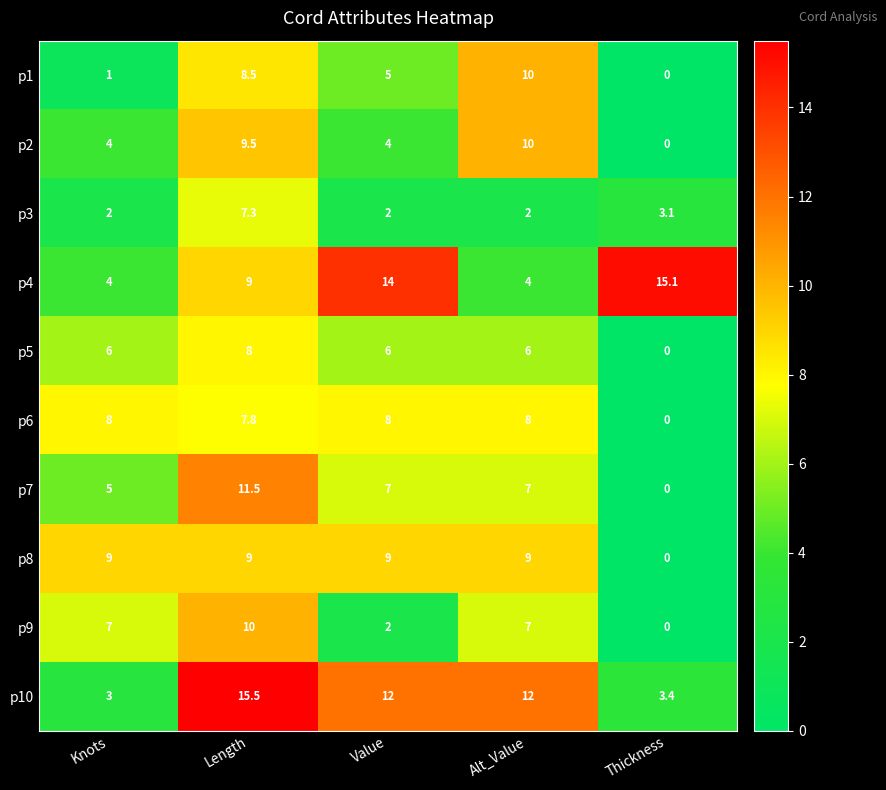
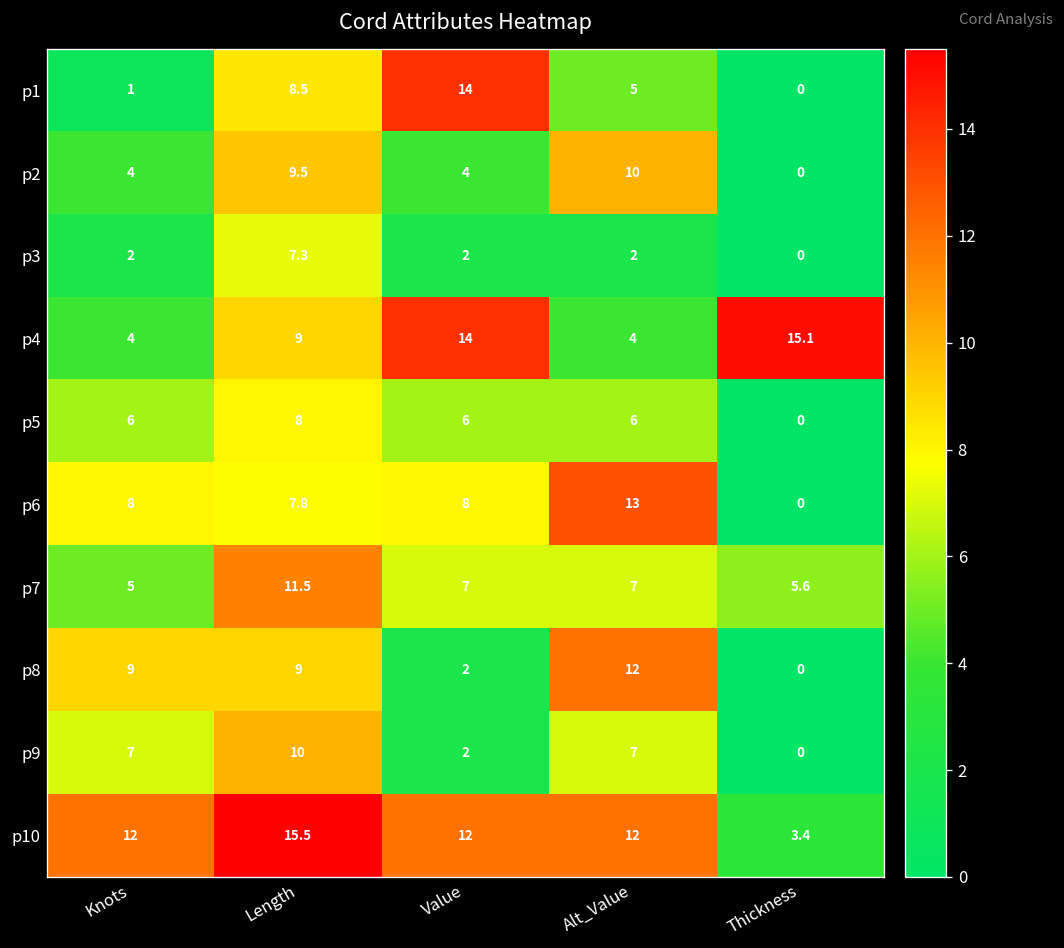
  {
    "p1": {
      "Knots": 1,
      "Length": 8.5,
-     "Value": 5,
-     "Alt_Value": 10,
+     "Value": 14,
+     "Alt_Value": 5,
      "Thickness": 0
    },
    "p2": {
      "Knots": 4,
      "Length": 9.5,
      "Value": 4,
      "Alt_Value": 10,
      "Thickness": 0
    },
    "p3": {
      "Knots": 2,
      "Length": 7.3,
      "Value": 2,
      "Alt_Value": 2,
-     "Thickness": 3.1
+     "Thickness": 0
    },
    "p4": {
      "Knots": 4,
      "Length": 9,
      "Value": 14,
      "Alt_Value": 4,
      "Thickness": 15.1
    },
    "p5": {
      "Knots": 6,
      "Length": 8,
      "Value": 6,
      "Alt_Value": 6,
      "Thickness": 0
    },
    "p6": {
      "Knots": 8,
      "Length": 7.8,
      "Value": 8,
-     "Alt_Value": 8,
+     "Alt_Value": 13,
      "Thickness": 0
    },
    "p7": {
      "Knots": 5,
      "Length": 11.5,
      "Value": 7,
      "Alt_Value": 7,
-     "Thickness": 0
+     "Thickness": 5.6
    },
    "p8": {
      "Knots": 9,
      "Length": 9,
-     "Value": 9,
-     "Alt_Value": 9,
+     "Value": 2,
+     "Alt_Value": 12,
      "Thickness": 0
    },
    "p9": {
      "Knots": 7,
      "Length": 10,
      "Value": 2,
      "Alt_Value": 7,
      "Thickness": 0
    },
    "p10": {
-     "Knots": 3,
+     "Knots": 12,
      "Length": 15.5,
      "Value": 12,
      "Alt_Value": 12,
      "Thickness": 3.4
    }
  }
